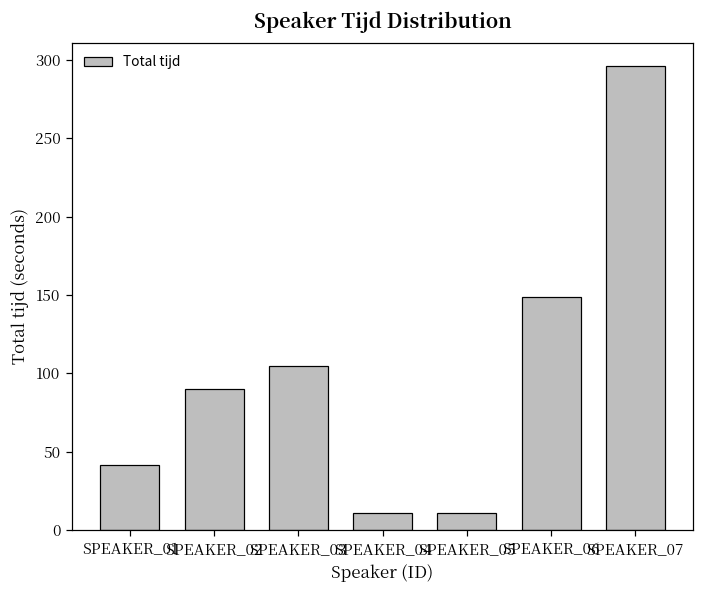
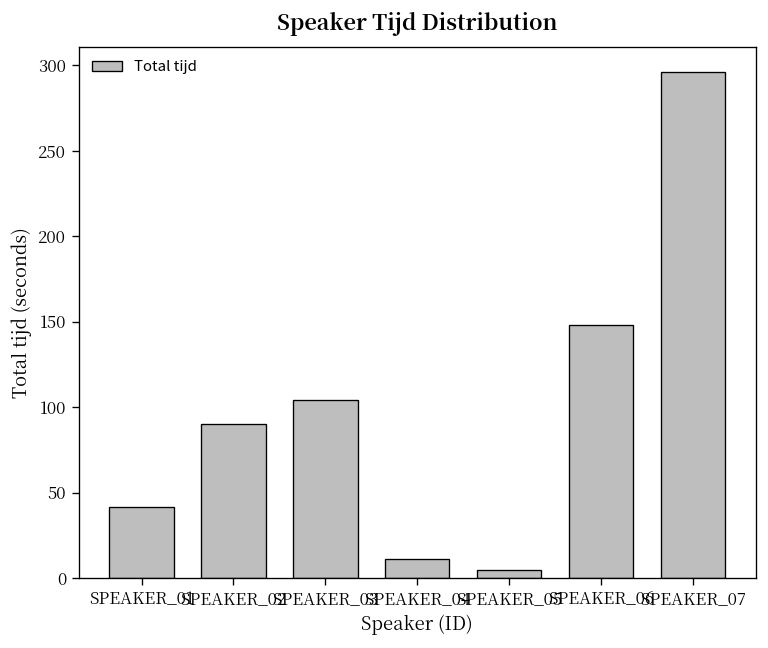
  {
    "SPEAKER_01": 41,
    "SPEAKER_02": 90,
    "SPEAKER_03": 104,
    "SPEAKER_04": 11,
-   "SPEAKER_05": 11,
+   "SPEAKER_05": 5,
    "SPEAKER_06": 148,
    "SPEAKER_07": 296
  }
